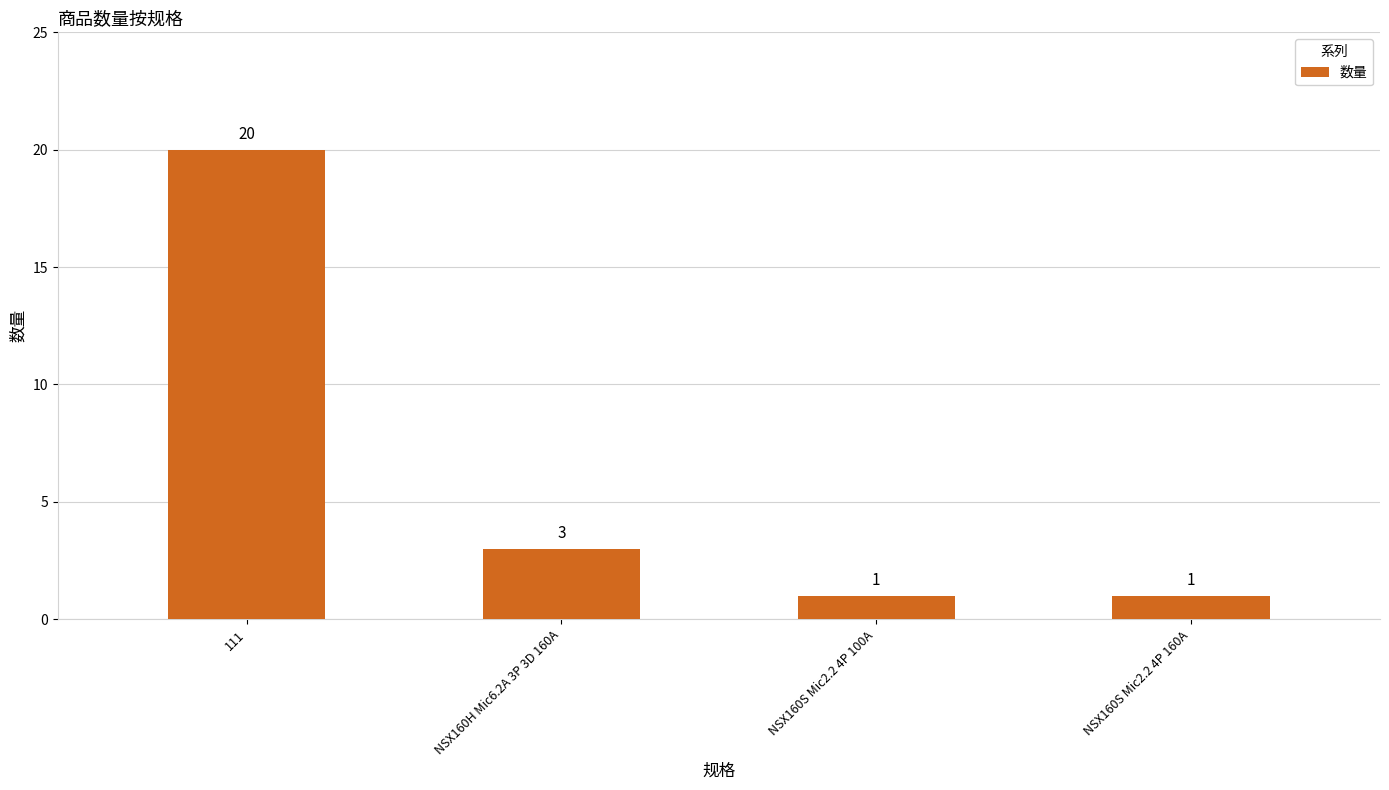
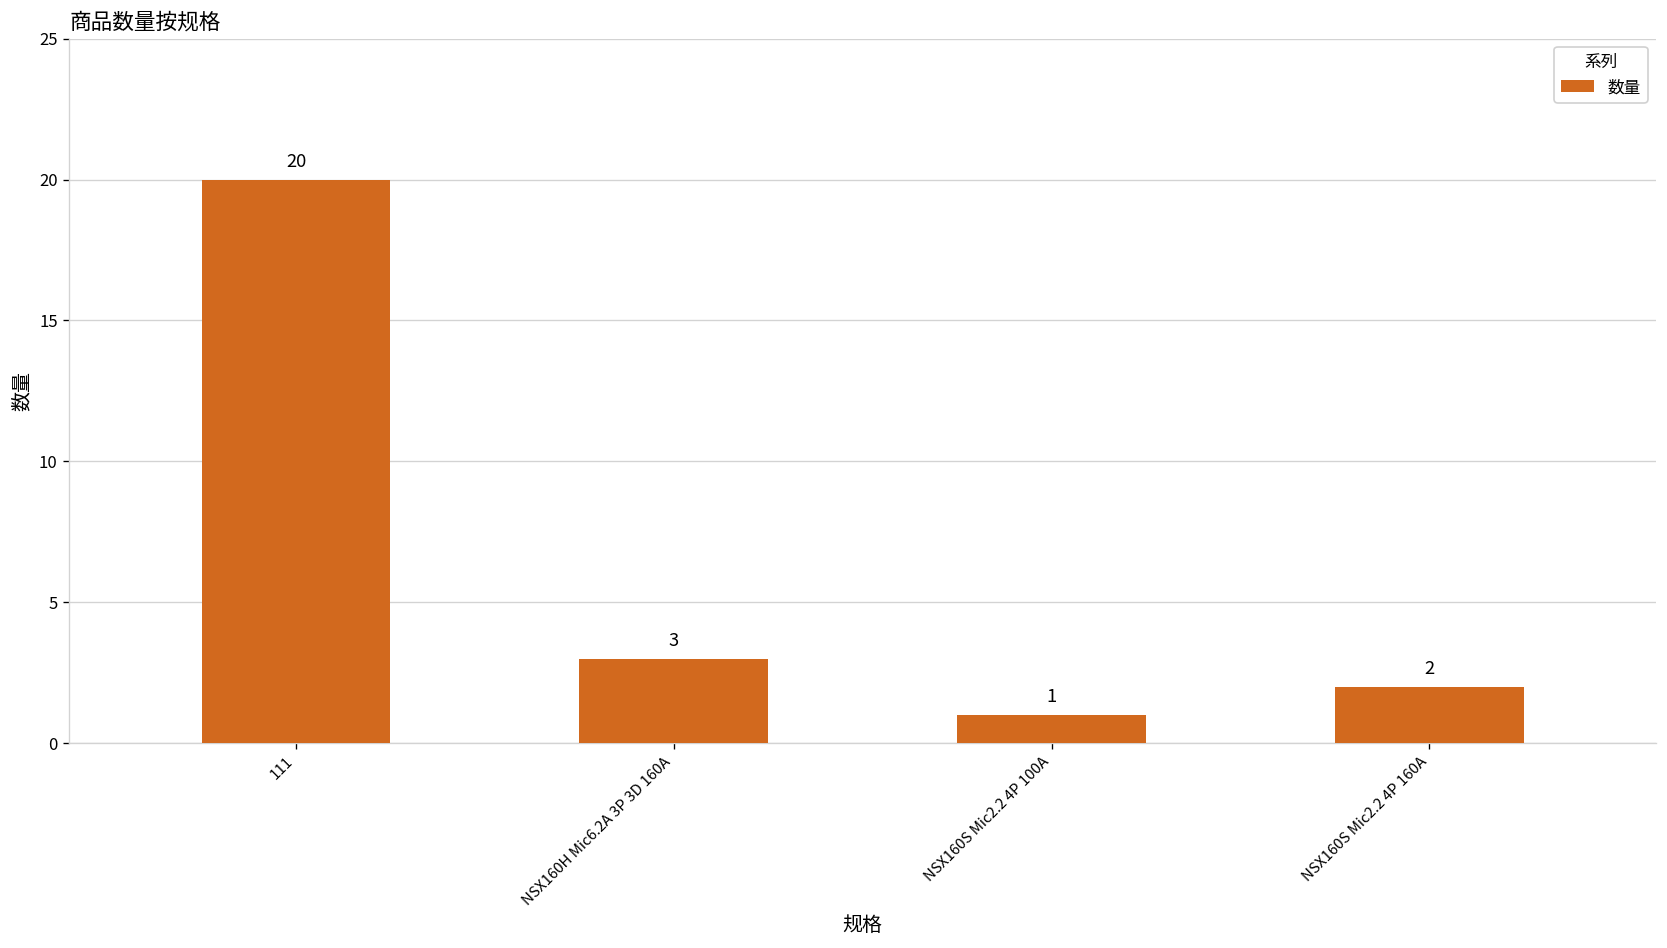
  {
    "111": 20,
    "NSX160H Mic6.2A 3P 3D 160A": 3,
    "NSX160S Mic2.2 4P 100A": 1,
-   "NSX160S Mic2.2 4P 160A": 1
+   "NSX160S Mic2.2 4P 160A": 2
  }
